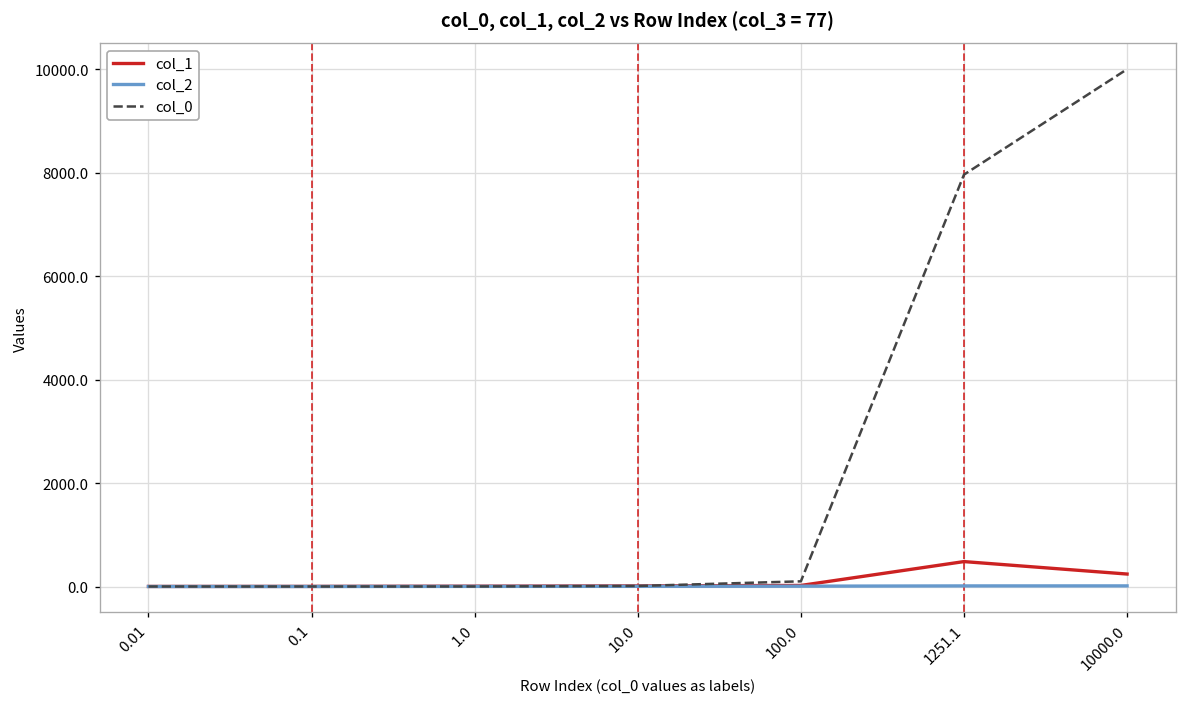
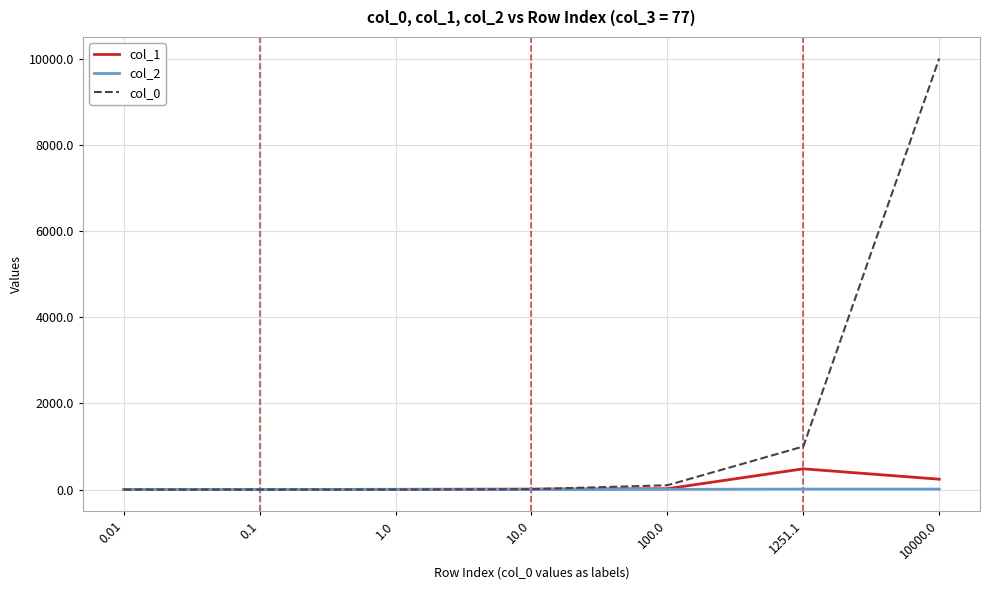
  {
    "col_1": {
      "1251.1": 500,
      "10000.0": 200
    },
    "col_2": {
      "1251.1": 0,
      "10000.0": 0
    },
    "col_0": {
      "100.0": 100,
-     "1251.1": 8000,
+     "1251.1": 1000,
      "10000.0": 10000
    }
  }
